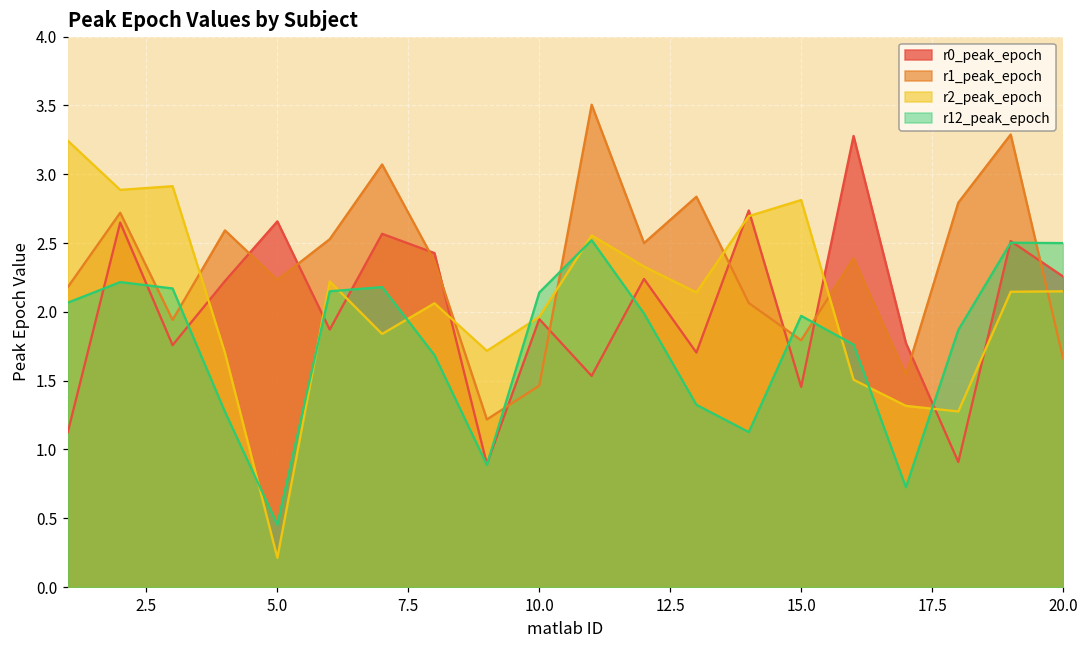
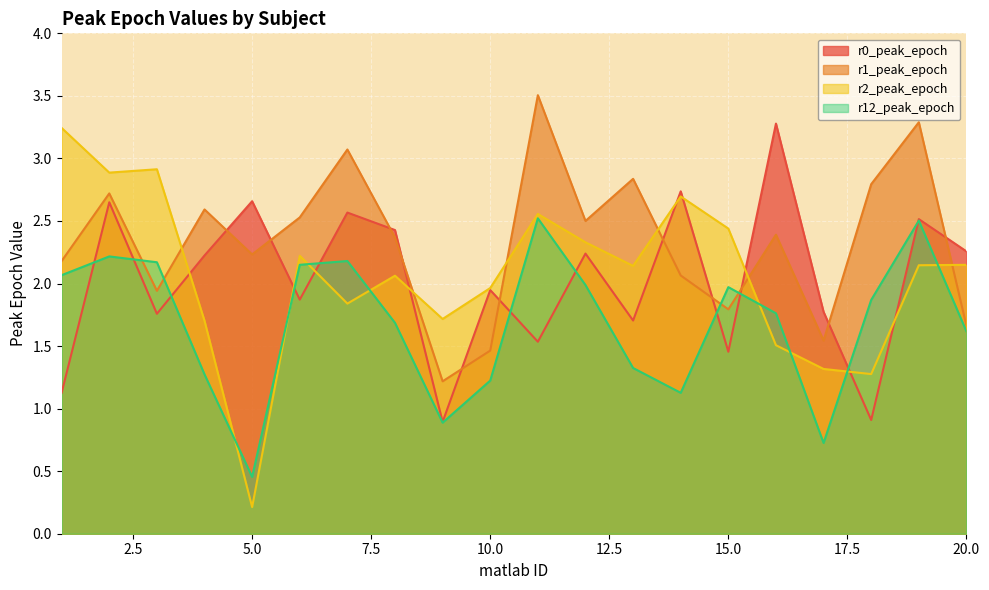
  {
    "r2_peak_epoch": {
      "5.0": 0.21,
-     "15.0": 2.81,
+     "15.0": 2.44,
      "20.0": 2.15
    },
    "r12_peak_epoch": {
      "5.0": 0.45,
-     "10.0": 2.14,
+     "10.0": 1.22,
      "15.0": 1.97,
-     "20.0": 2.50
+     "20.0": 1.62
    }
  }
